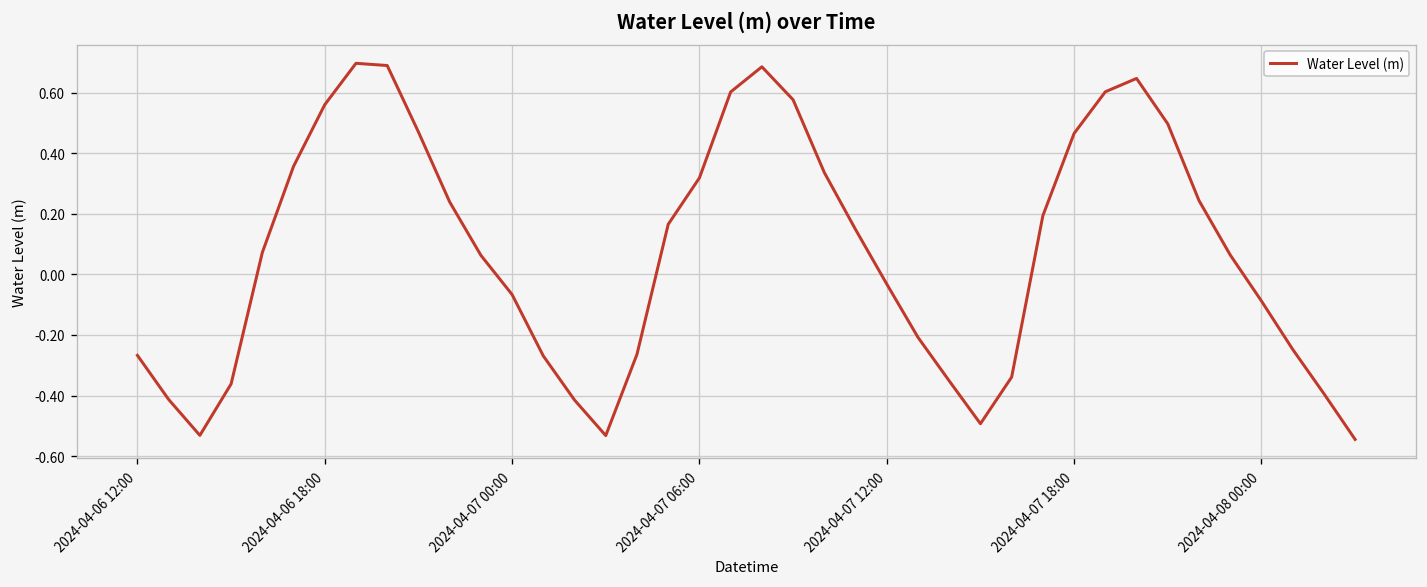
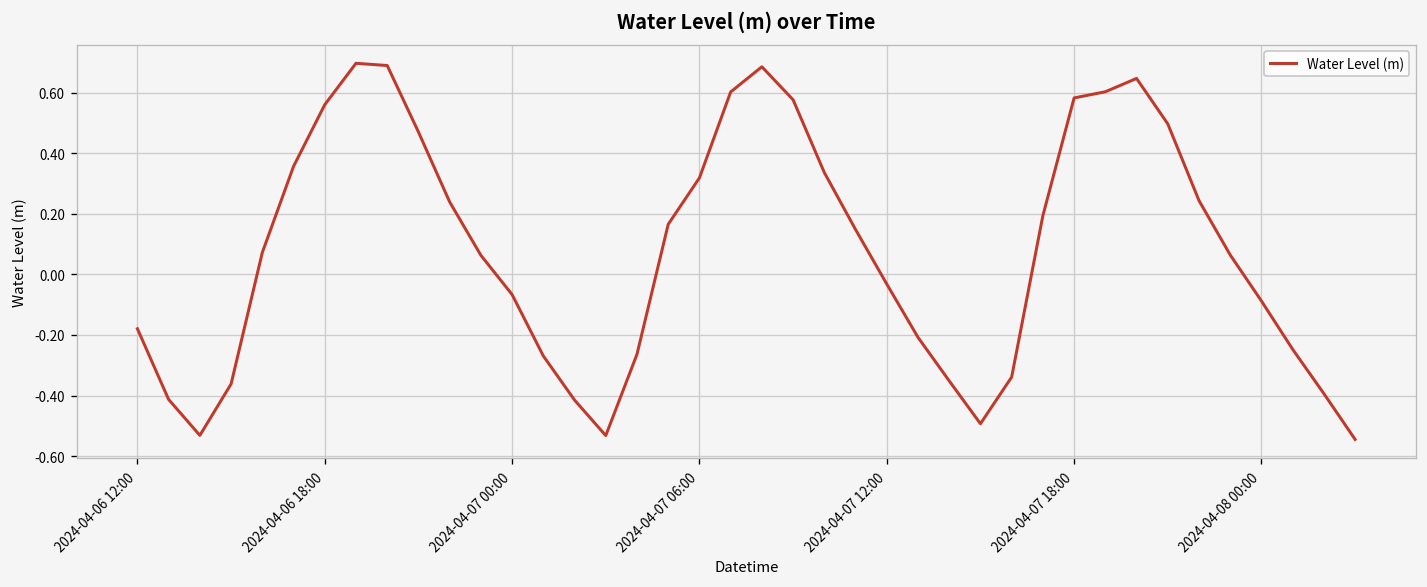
  {
-   "2024-04-06 12:00": -0.27,
+   "2024-04-06 12:00": -0.18,
    "2024-04-06 18:00": 0.56,
    "2024-04-07 00:00": -0.07,
    "2024-04-07 06:00": 0.32,
    "2024-04-07 12:00": -0.03,
-   "2024-04-07 18:00": 0.47,
+   "2024-04-07 18:00": 0.58,
    "2024-04-08 00:00": -0.09
  }
